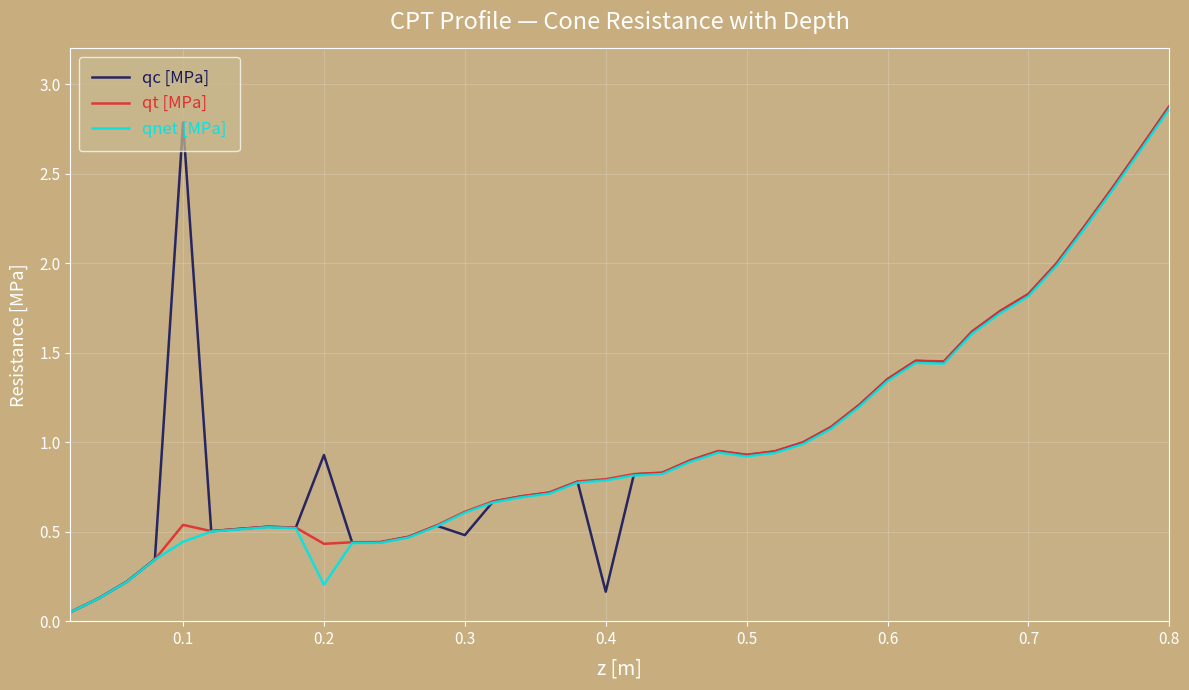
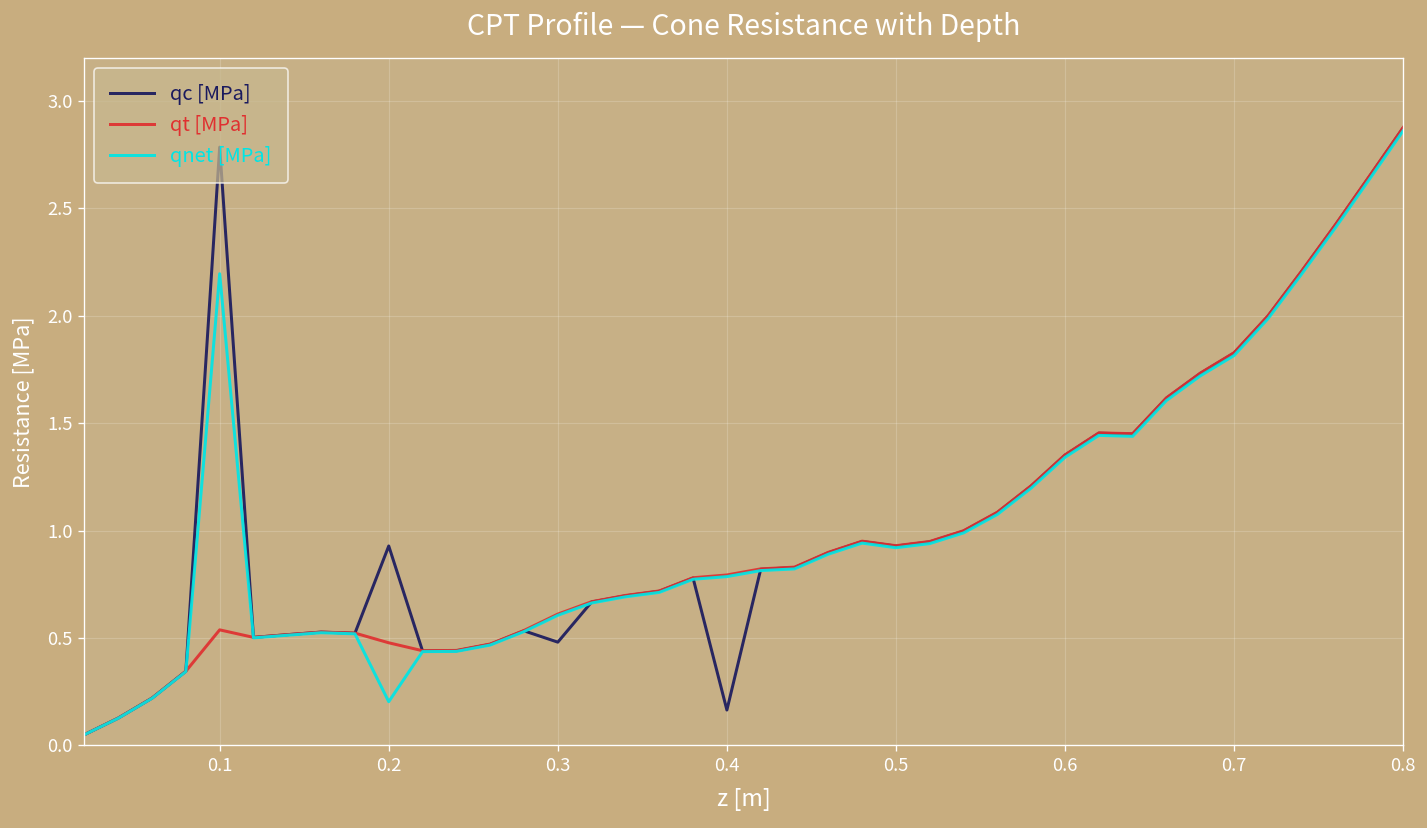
  {
    "qc [MPa]": {
      "0.2": 0.93,
      "0.3": 0.48,
      "0.4": 0.16
    },
    "qt [MPa]": {
      "0.1": 0.54,
-     "0.2": 0.43
+     "0.2": 0.48
    },
    "qnet [MPa]": {
-     "0.1": 0.44,
+     "0.1": 2.20,
      "0.2": 0.20
    }
  }
